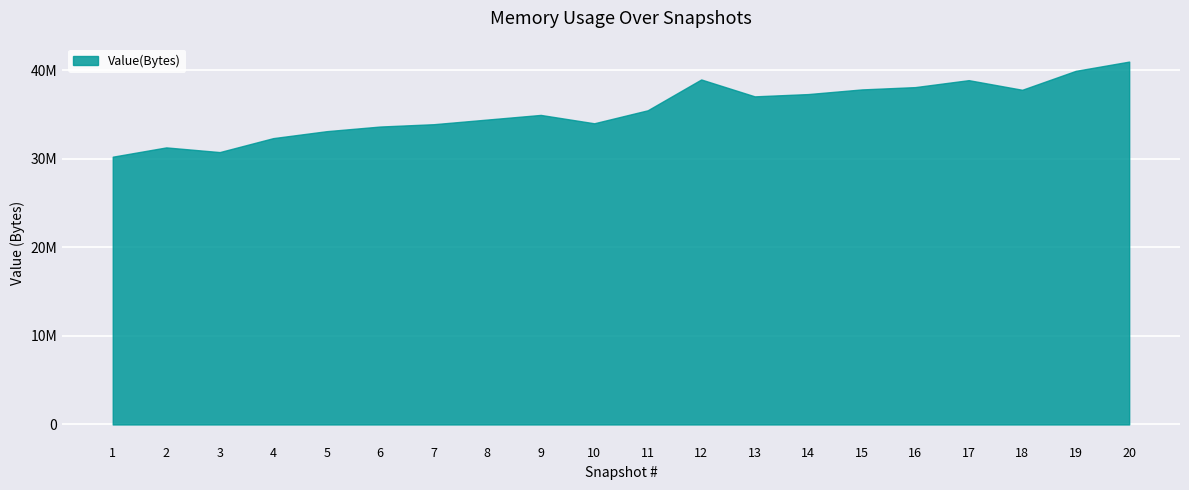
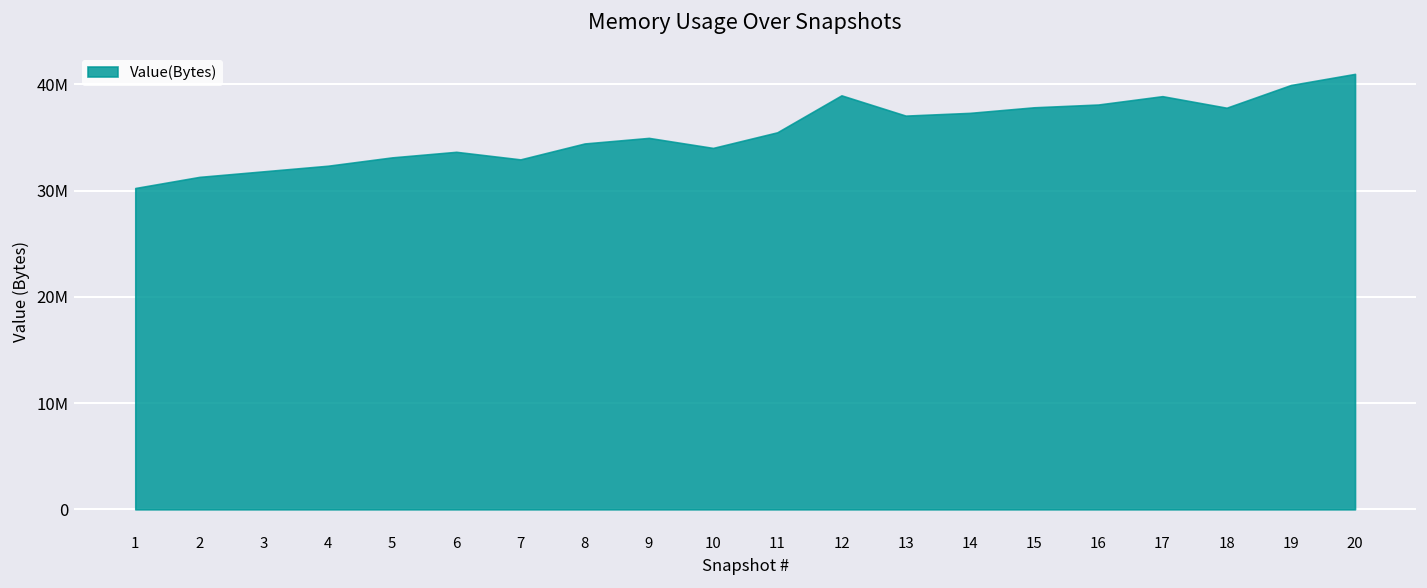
  {
    "1": 30000000,
    "2": 31000000,
-   "3": 31000000,
+   "3": 32000000,
    "4": 32000000,
    "5": 33000000,
    "6": 34000000,
-   "7": 34000000,
+   "7": 33000000,
    "8": 34000000,
    "9": 35000000,
    "10": 34000000,
    "11": 35000000,
    "12": 39000000,
    "13": 37000000,
    "14": 37000000,
    "15": 38000000,
    "16": 38000000,
    "17": 39000000,
    "18": 38000000,
    "19": 40000000,
    "20": 41000000
  }
